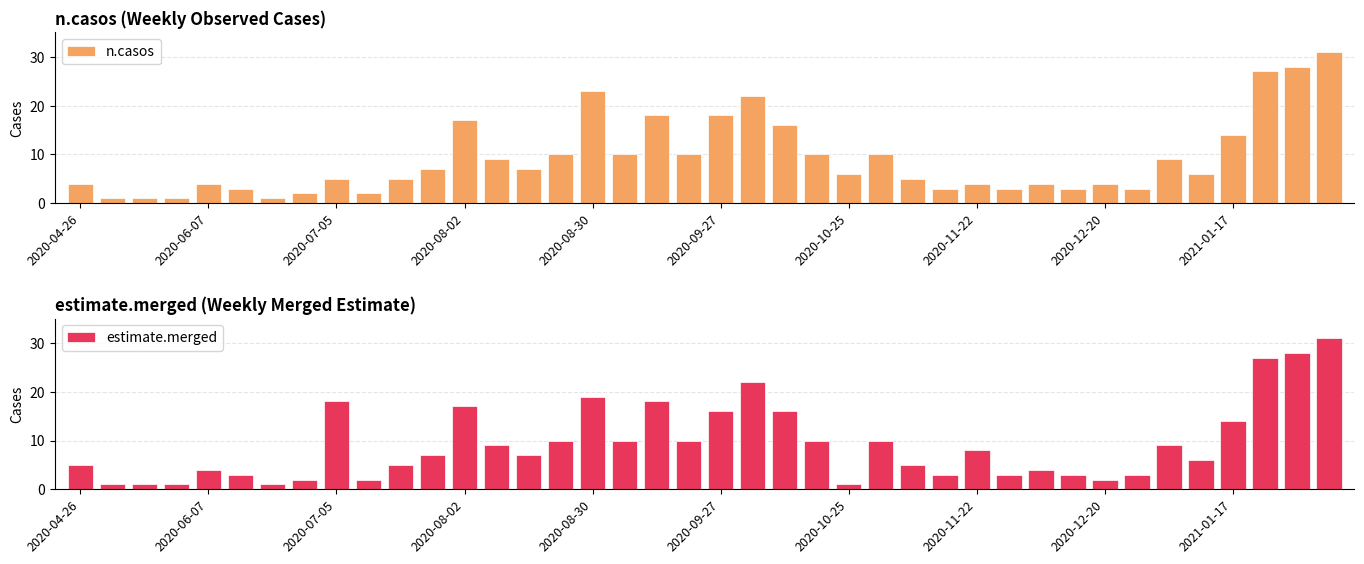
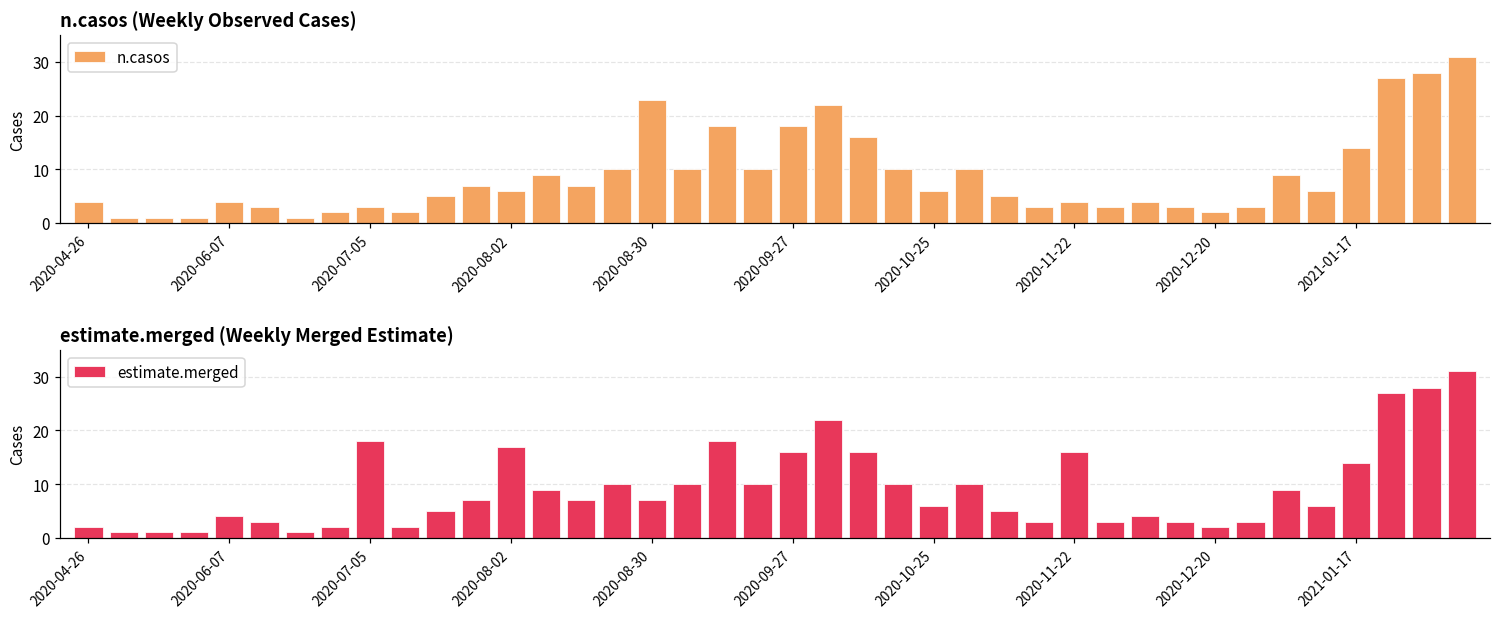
  {
    "n.casos (Weekly Observed Cases)": {
      "2020-04-26": 4,
      "2020-06-07": 4,
-     "2020-07-05": 5,
-     "2020-08-02": 17,
+     "2020-07-05": 3,
+     "2020-08-02": 6,
      "2020-08-30": 23,
      "2020-09-27": 18,
      "2020-10-25": 6,
      "2020-11-22": 4,
-     "2020-12-20": 4,
+     "2020-12-20": 2,
      "2021-01-17": 14
    },
    "estimate.merged (Weekly Merged Estimate)": {
-     "2020-04-26": 5,
+     "2020-04-26": 2,
      "2020-06-07": 4,
      "2020-07-05": 18,
      "2020-08-02": 17,
-     "2020-08-30": 19,
+     "2020-08-30": 7,
      "2020-09-27": 16,
-     "2020-10-25": 1,
-     "2020-11-22": 8,
+     "2020-10-25": 6,
+     "2020-11-22": 16,
      "2020-12-20": 2,
      "2021-01-17": 14
    }
  }
